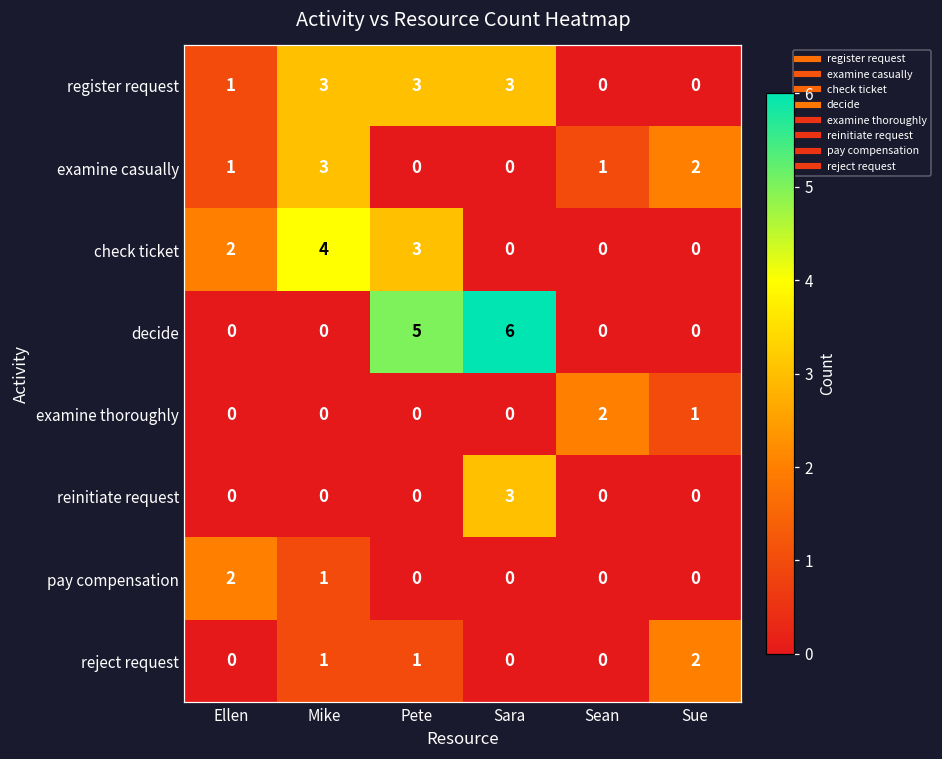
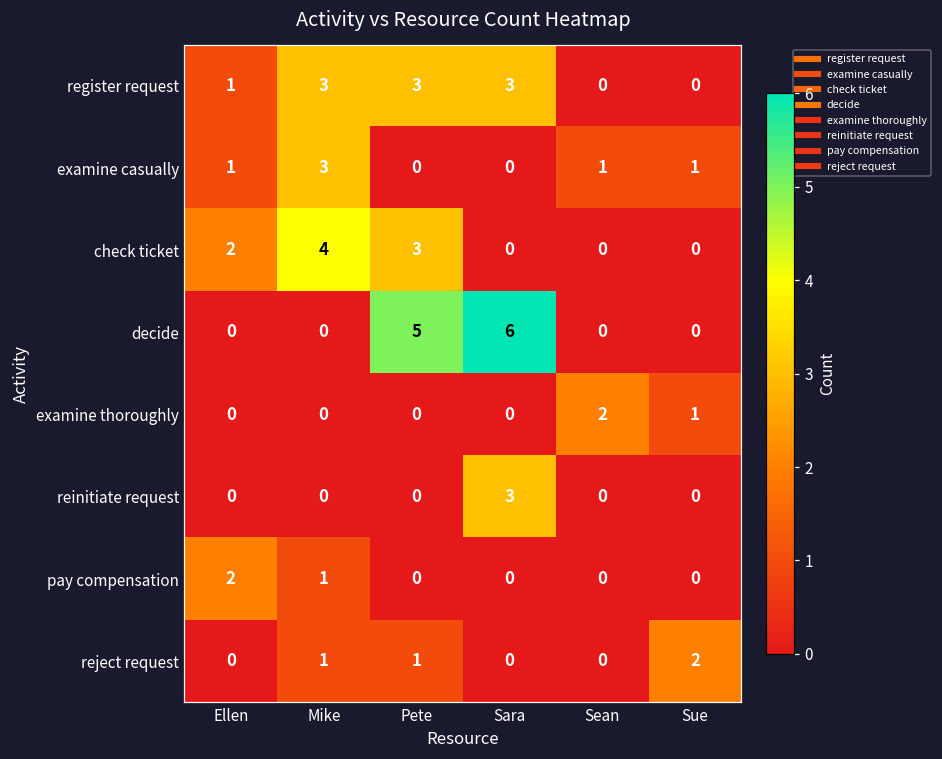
  {
    "register request": {
      "Ellen": 1,
      "Mike": 3,
      "Pete": 3,
      "Sara": 3,
      "Sean": 0,
      "Sue": 0
    },
    "examine casually": {
      "Ellen": 1,
      "Mike": 3,
      "Pete": 0,
      "Sara": 0,
      "Sean": 1,
-     "Sue": 2
+     "Sue": 1
    },
    "check ticket": {
      "Ellen": 2,
      "Mike": 4,
      "Pete": 3,
      "Sara": 0,
      "Sean": 0,
      "Sue": 0
    },
    "decide": {
      "Ellen": 0,
      "Mike": 0,
      "Pete": 5,
      "Sara": 6,
      "Sean": 0,
      "Sue": 0
    },
    "examine thoroughly": {
      "Ellen": 0,
      "Mike": 0,
      "Pete": 0,
      "Sara": 0,
      "Sean": 2,
      "Sue": 1
    },
    "reinitiate request": {
      "Ellen": 0,
      "Mike": 0,
      "Pete": 0,
      "Sara": 3,
      "Sean": 0,
      "Sue": 0
    },
    "pay compensation": {
      "Ellen": 2,
      "Mike": 1,
      "Pete": 0,
      "Sara": 0,
      "Sean": 0,
      "Sue": 0
    },
    "reject request": {
      "Ellen": 0,
      "Mike": 1,
      "Pete": 1,
      "Sara": 0,
      "Sean": 0,
      "Sue": 2
    }
  }
